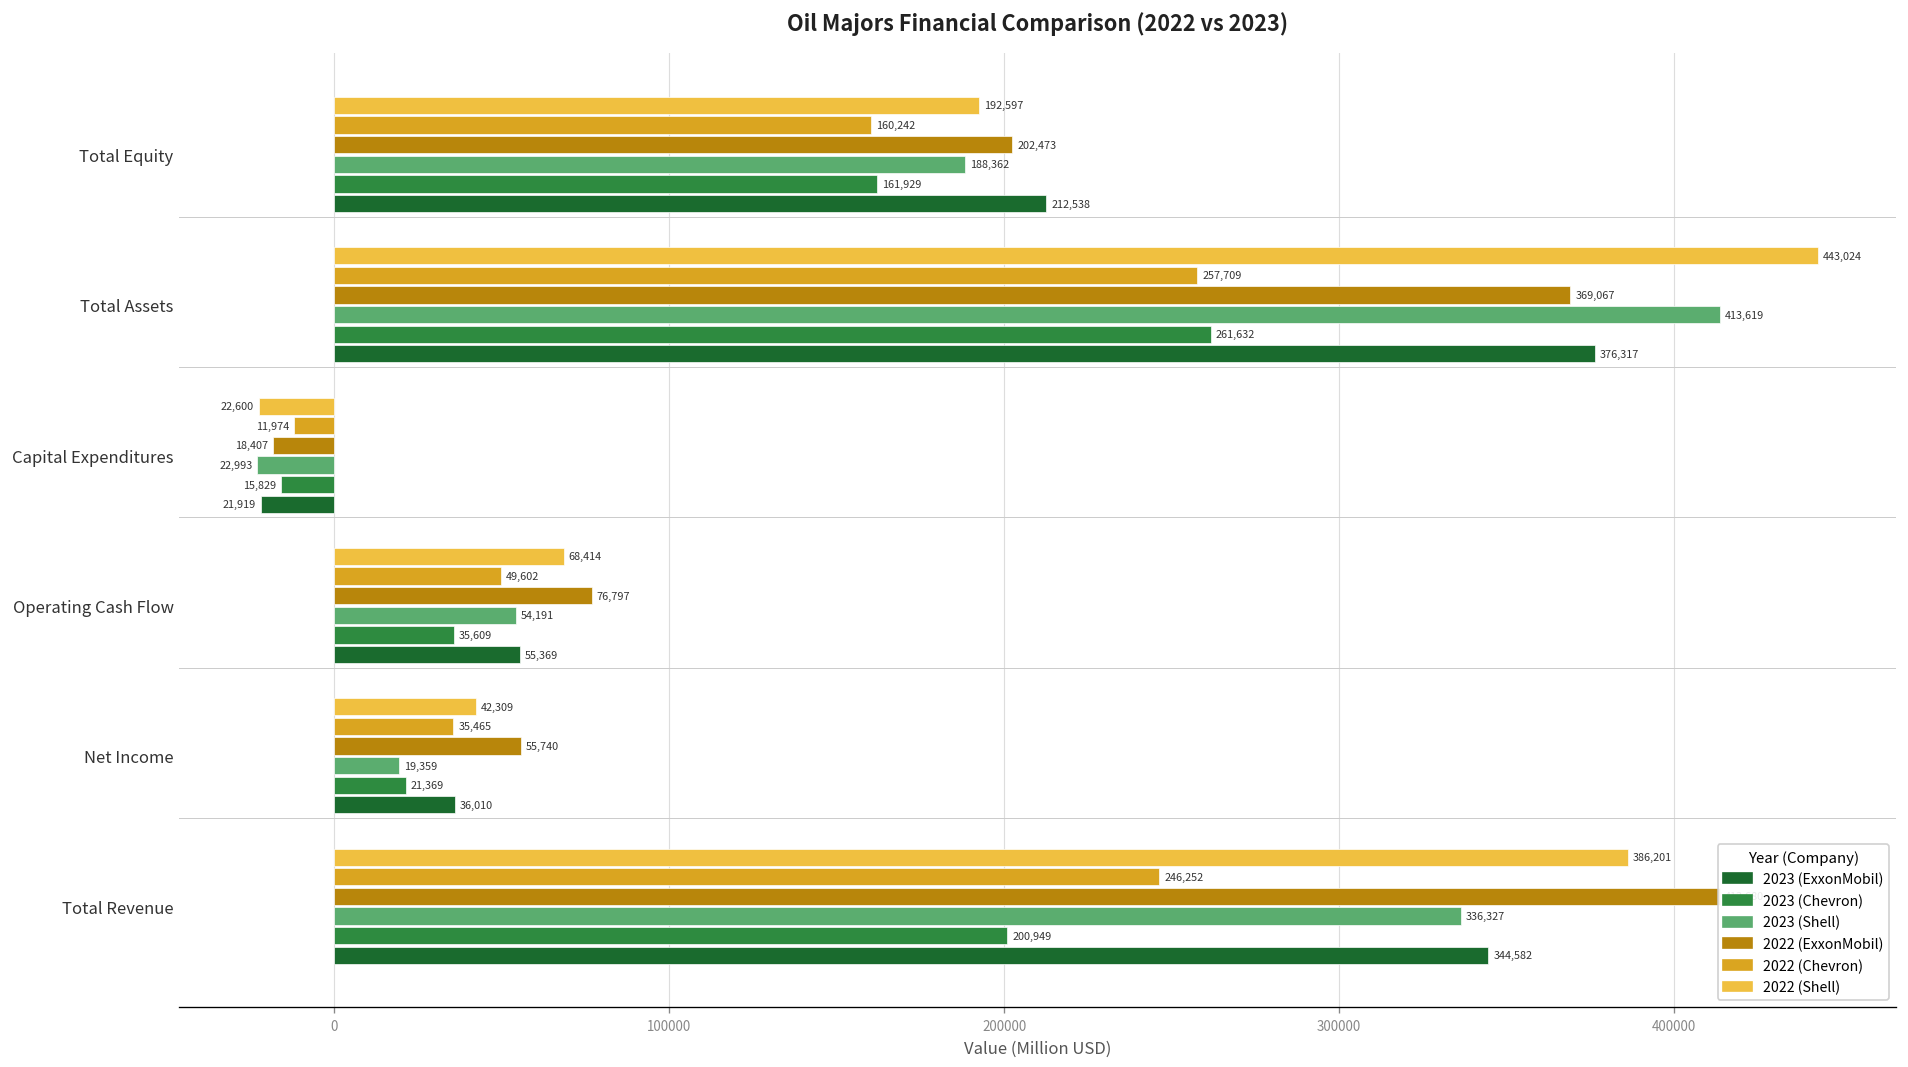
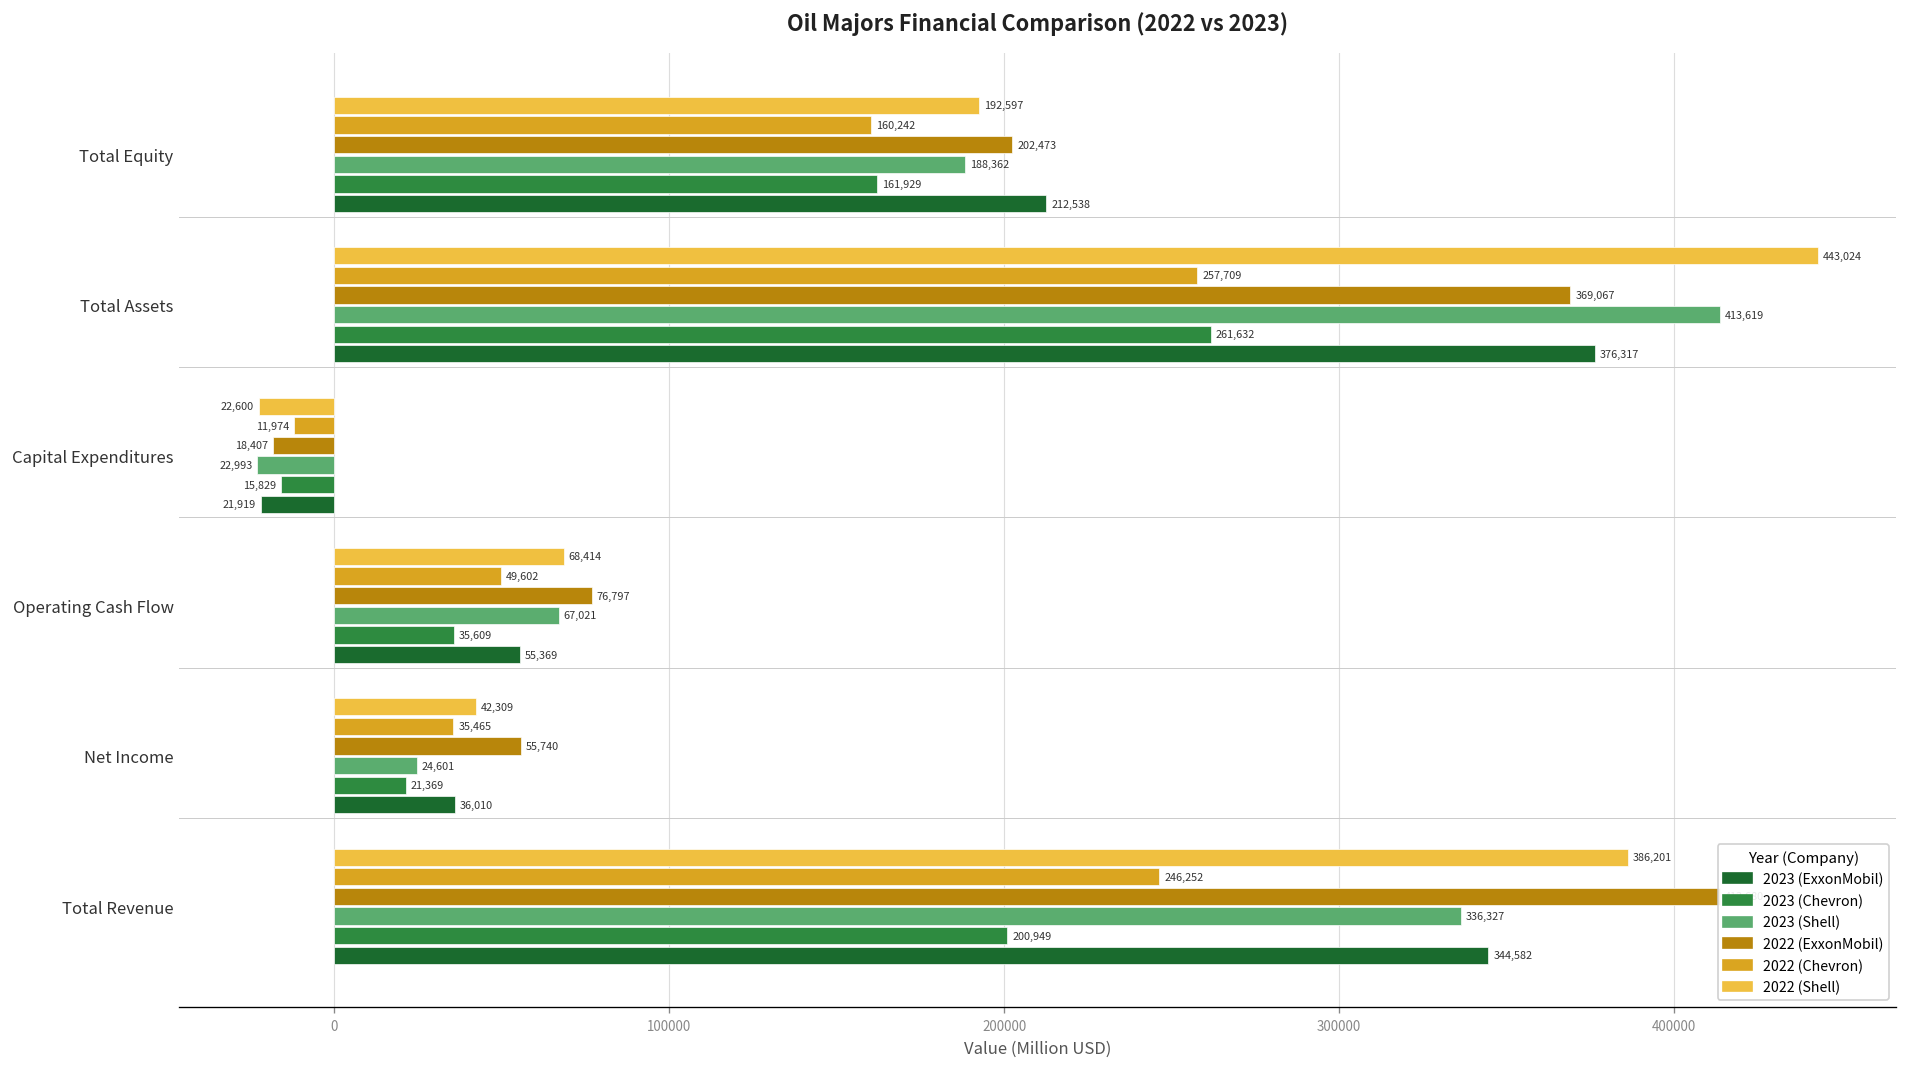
  {
    "2023 (Shell)": {
      "Total Equity": "188,362",
      "Total Assets": "413,619",
-     "Operating Cash Flow": "54,191",
-     "Net Income": "19,359",
+     "Operating Cash Flow": "67,021",
+     "Net Income": "24,601",
      "Total Revenue": "336,327"
    }
  }
